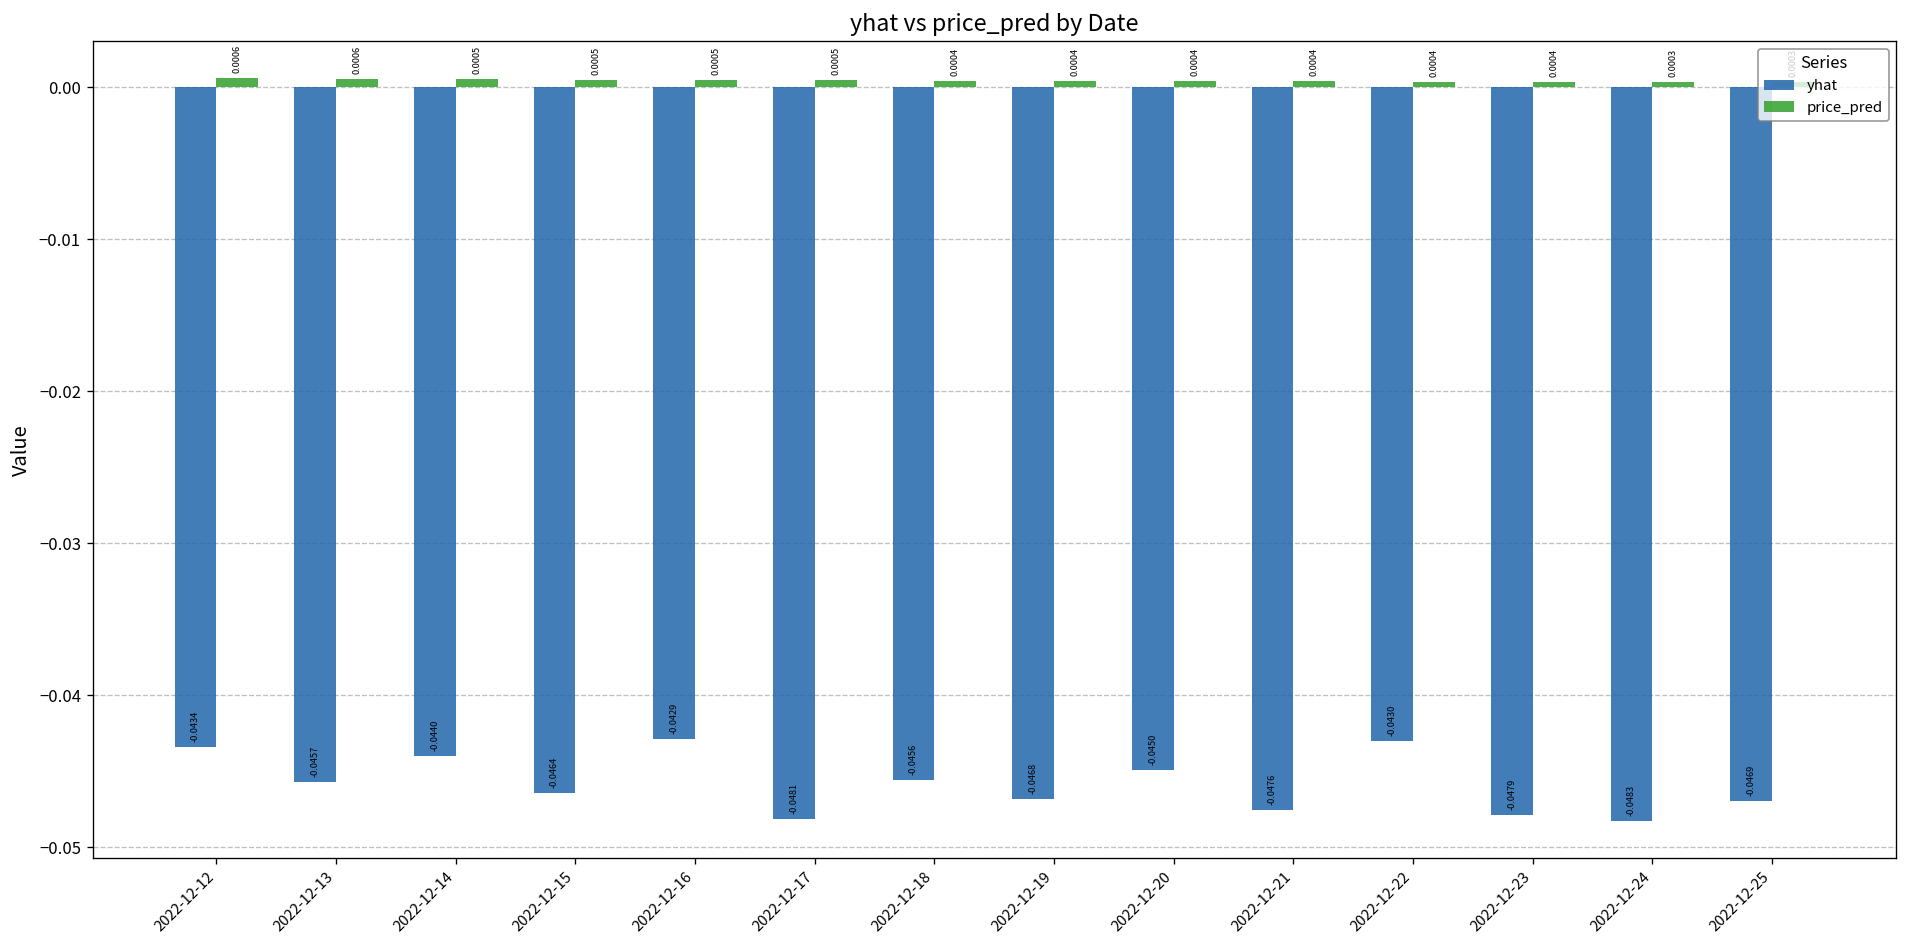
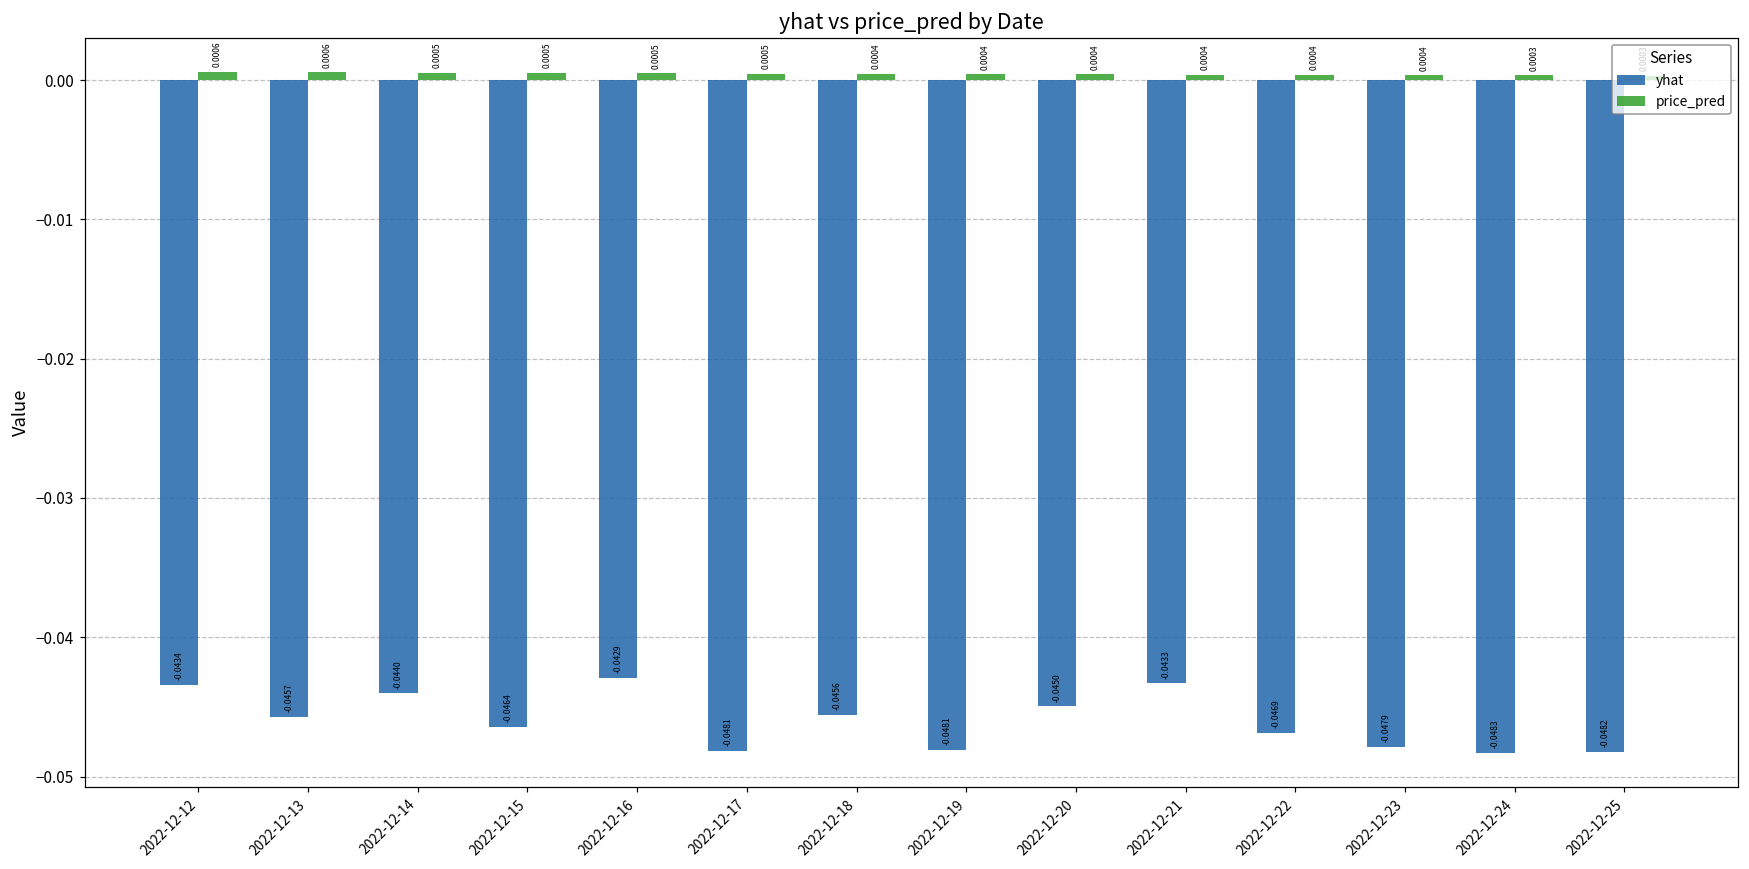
  {
    "yhat": {
      "2022-12-12": -0.0434,
      "2022-12-13": -0.0457,
      "2022-12-14": -0.0440,
      "2022-12-15": -0.0464,
      "2022-12-16": -0.0429,
      "2022-12-17": -0.0481,
      "2022-12-18": -0.0456,
-     "2022-12-19": -0.0468,
+     "2022-12-19": -0.0481,
      "2022-12-20": -0.0450,
-     "2022-12-21": -0.0476,
-     "2022-12-22": -0.0430,
+     "2022-12-21": -0.0433,
+     "2022-12-22": -0.0469,
      "2022-12-23": -0.0479,
      "2022-12-24": -0.0483,
-     "2022-12-25": -0.0469
+     "2022-12-25": -0.0482
    },
    "price_pred": {
      "2022-12-12": 0.0006,
      "2022-12-13": 0.0006,
      "2022-12-14": 0.0005,
      "2022-12-15": 0.0005,
      "2022-12-16": 0.0005,
      "2022-12-17": 0.0005,
      "2022-12-18": 0.0004,
      "2022-12-19": 0.0004,
      "2022-12-20": 0.0004,
      "2022-12-21": 0.0004,
      "2022-12-22": 0.0004,
      "2022-12-23": 0.0004,
      "2022-12-24": 0.0003
    }
  }
